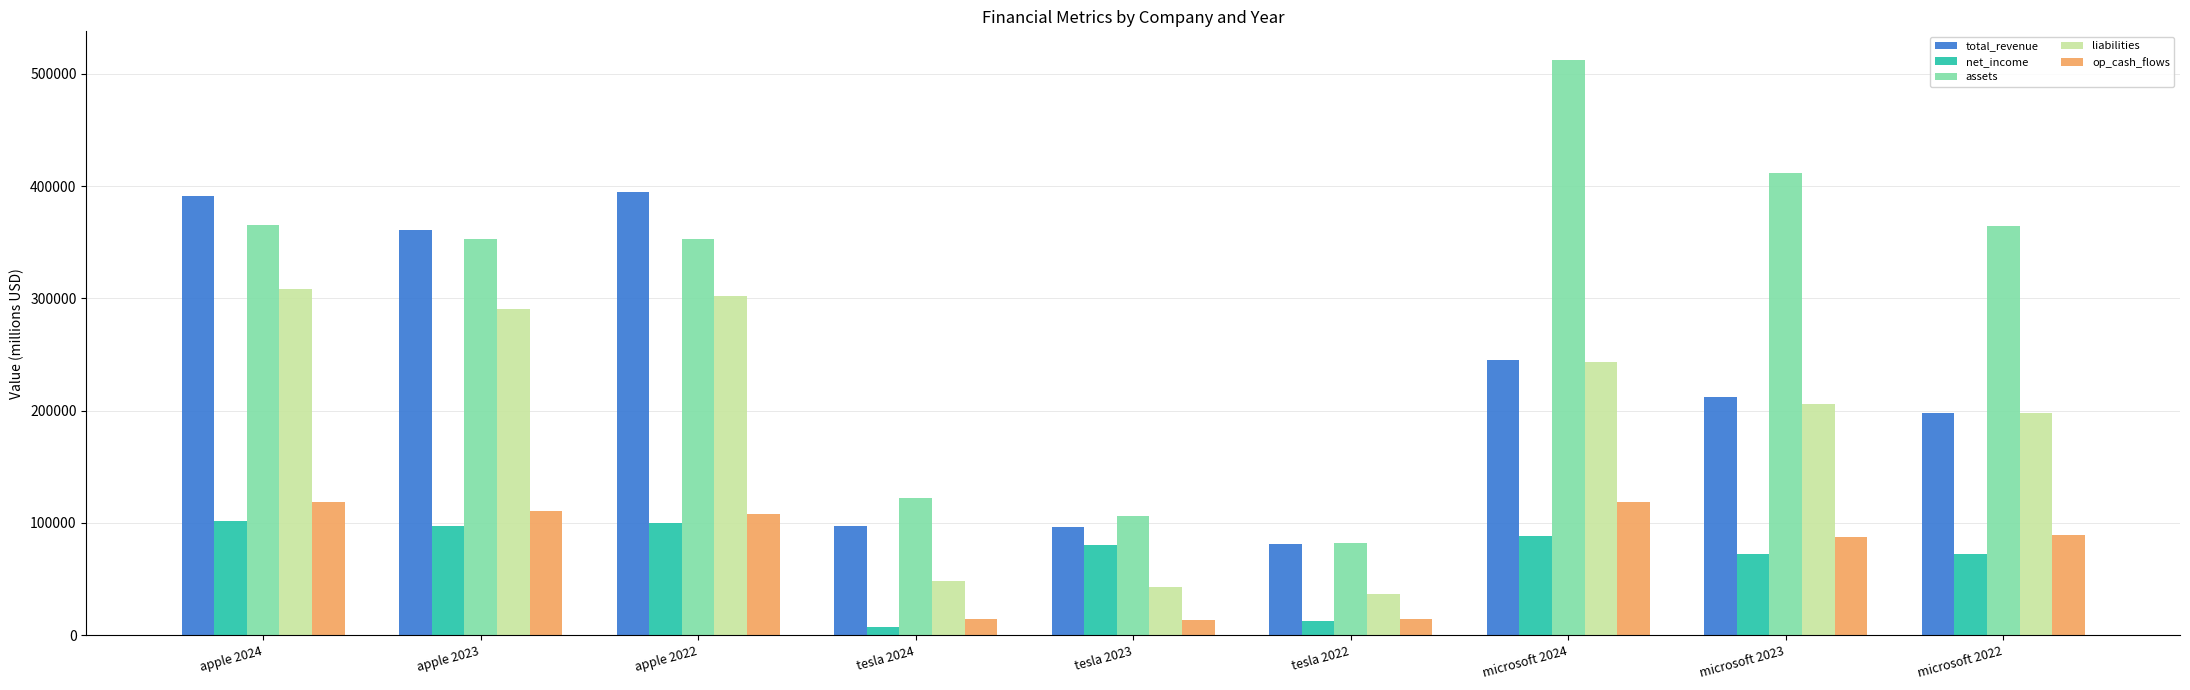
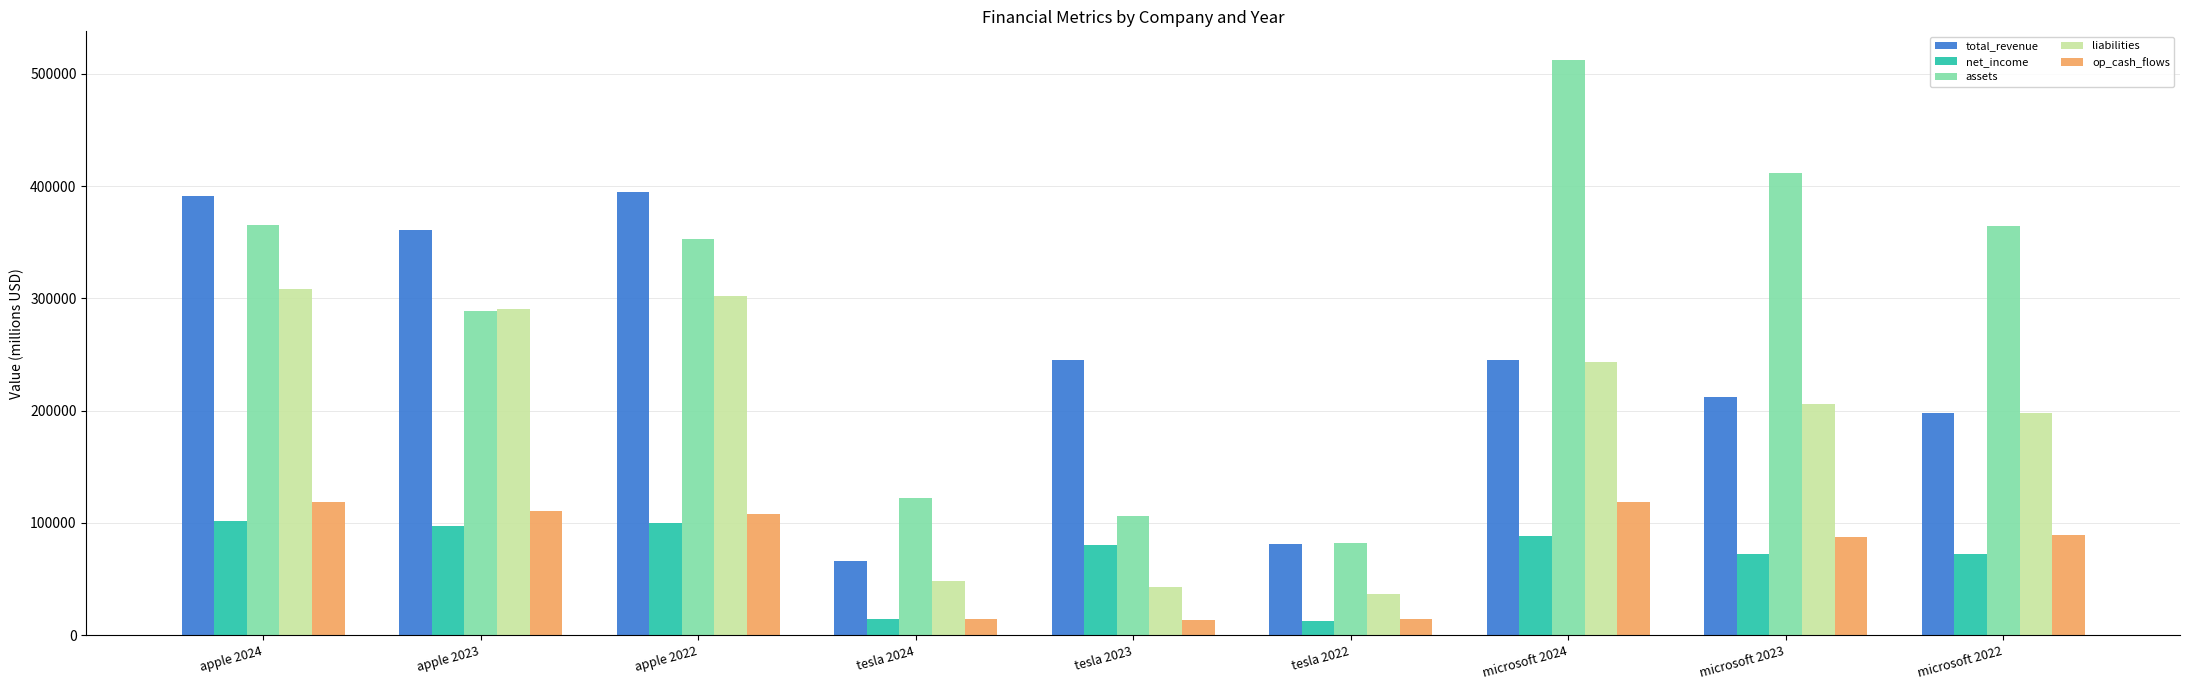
  {
    "total_revenue": {
      "apple 2024": 391000,
      "apple 2023": 361000,
      "apple 2022": 394000,
-     "tesla 2024": 98000,
-     "tesla 2023": 97000,
+     "tesla 2024": 66000,
+     "tesla 2023": 245000,
      "tesla 2022": 81000,
      "microsoft 2024": 245000,
      "microsoft 2023": 212000,
      "microsoft 2022": 198000
    },
    "net_income": {
      "apple 2024": 102000,
      "apple 2023": 97000,
      "apple 2022": 100000,
-     "tesla 2024": 7000,
+     "tesla 2024": 15000,
      "tesla 2023": 80000,
      "tesla 2022": 13000,
      "microsoft 2024": 88000,
      "microsoft 2023": 72000,
      "microsoft 2022": 73000
    },
    "assets": {
      "apple 2024": 365000,
-     "apple 2023": 353000,
+     "apple 2023": 289000,
      "apple 2022": 353000,
      "tesla 2024": 122000,
      "tesla 2023": 107000,
      "tesla 2022": 82000,
      "microsoft 2024": 512000,
      "microsoft 2023": 412000,
      "microsoft 2022": 365000
    },
    "liabilities": {
      "apple 2024": 308000,
      "apple 2023": 290000,
      "apple 2022": 302000,
      "tesla 2024": 48000,
      "tesla 2023": 43000,
      "tesla 2022": 36000,
      "microsoft 2024": 244000,
      "microsoft 2023": 206000,
      "microsoft 2022": 198000
    },
    "op_cash_flows": {
      "apple 2024": 118000,
      "apple 2023": 111000,
      "apple 2022": 108000,
      "tesla 2024": 15000,
      "tesla 2023": 13000,
      "tesla 2022": 15000,
      "microsoft 2024": 119000,
      "microsoft 2023": 88000,
      "microsoft 2022": 89000
    }
  }
